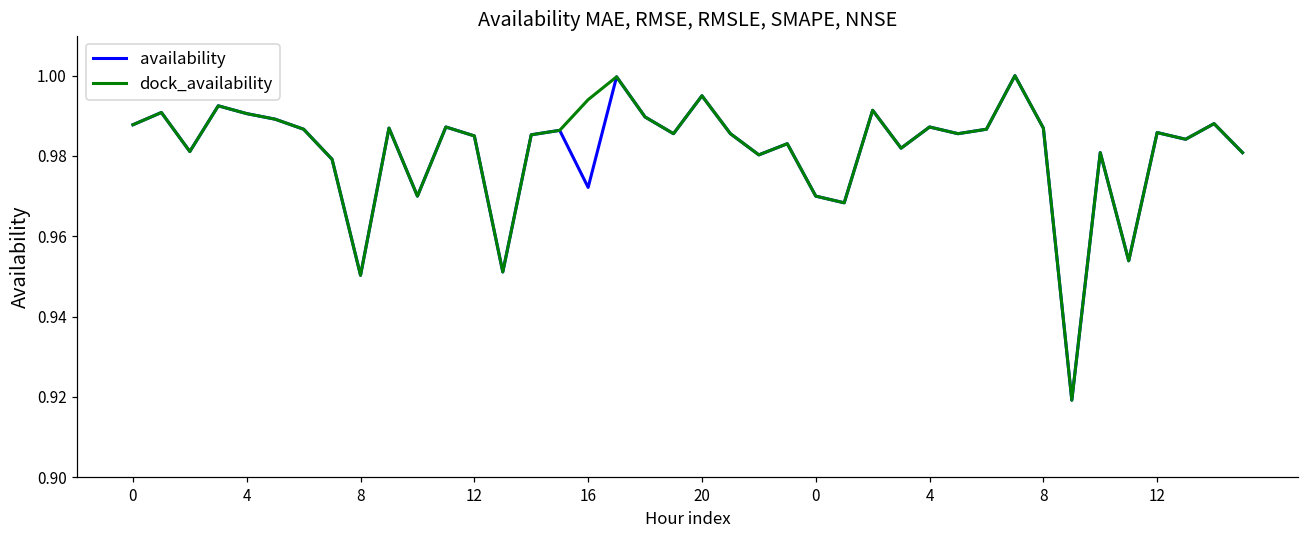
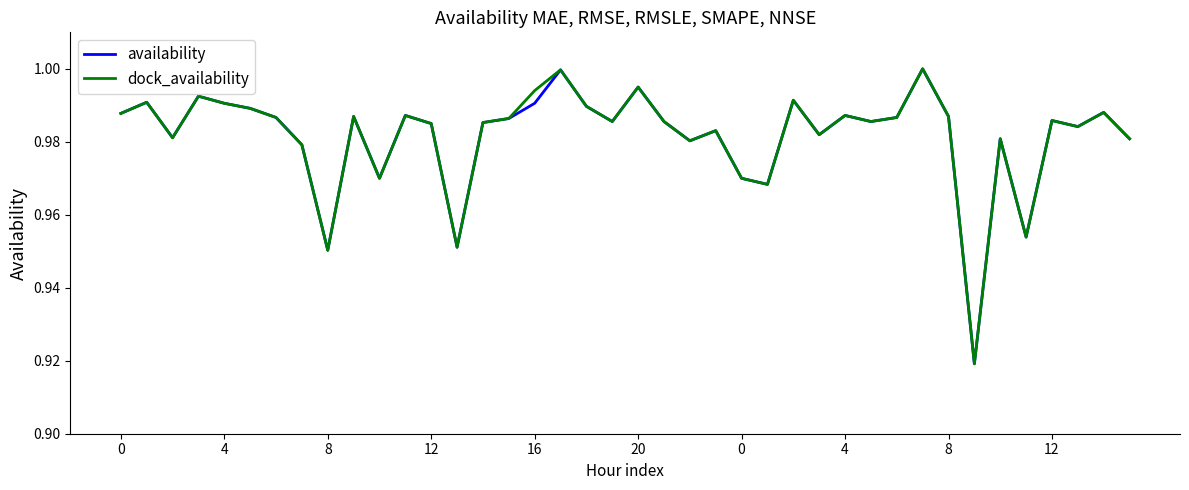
  {
    "availability": {
-     "16": 0.972
+     "16": 0.991
    },
    "dock_availability": {
      "16": 0.994
    }
  }
